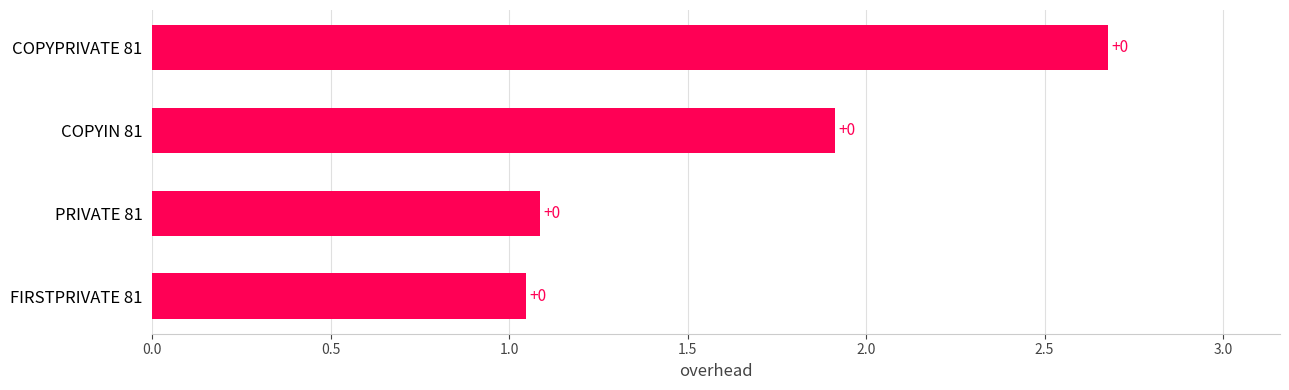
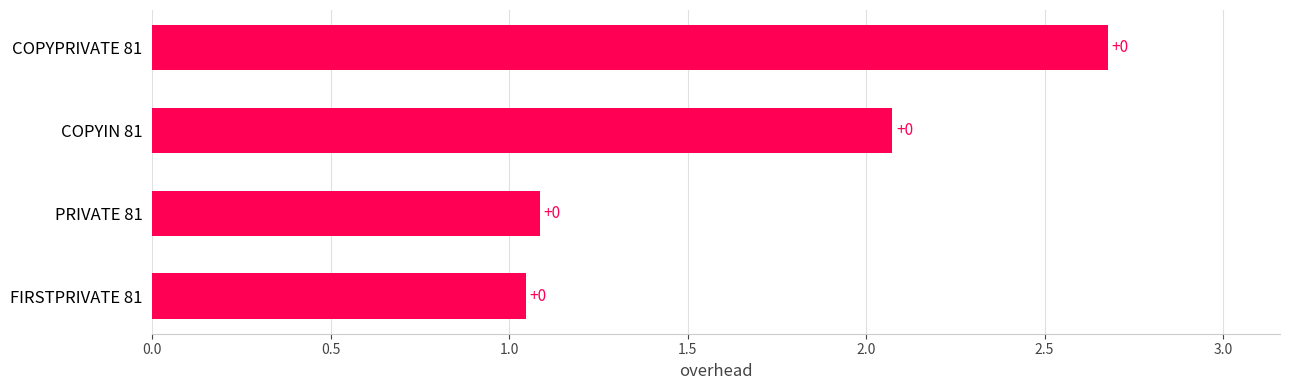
  {
-   "COPYIN 81": 1.91
+   "COPYIN 81": 2.07
  }
